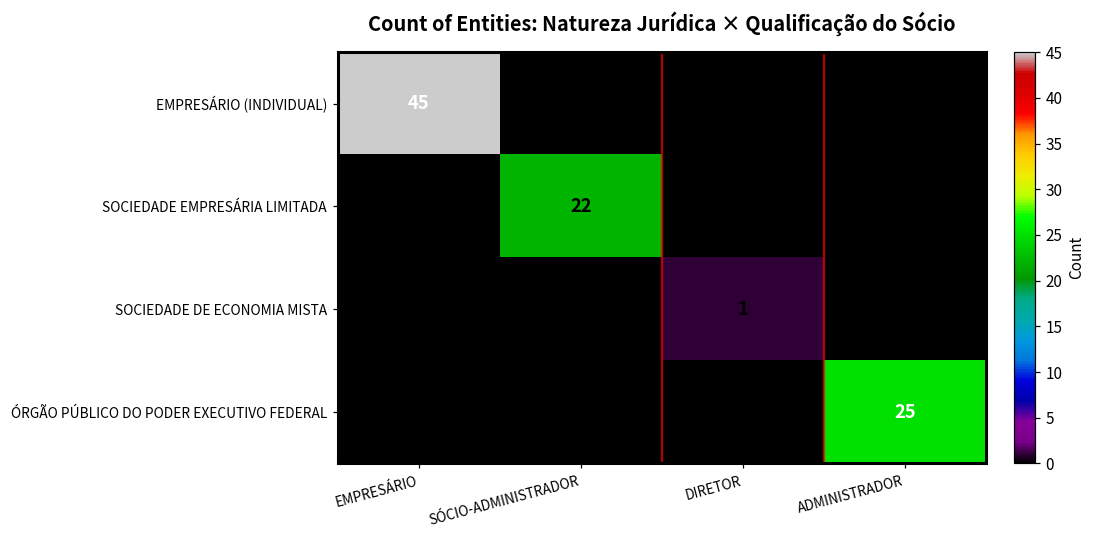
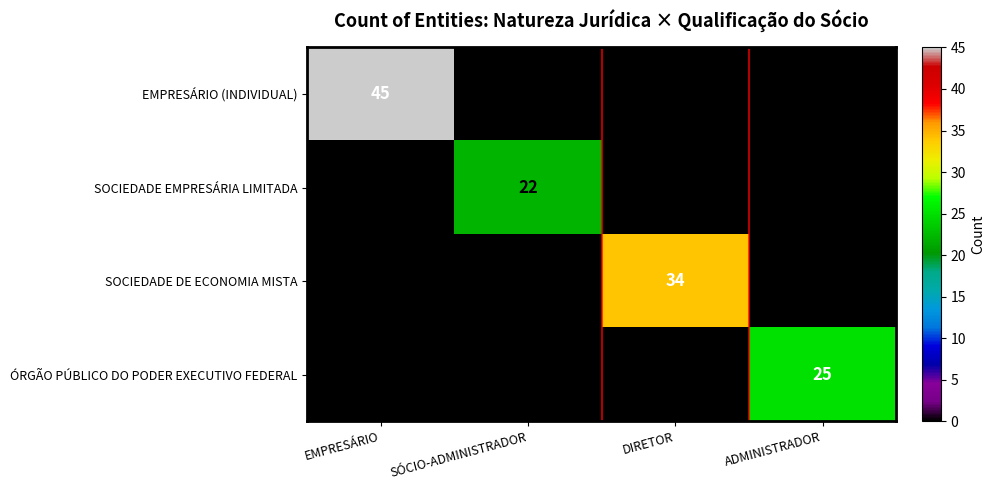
  {
    "EMPRESÁRIO (INDIVIDUAL)": {
      "EMPRESÁRIO": 45
    },
    "SOCIEDADE EMPRESÁRIA LIMITADA": {
      "SÓCIO-ADMINISTRADOR": 22
    },
    "SOCIEDADE DE ECONOMIA MISTA": {
-     "DIRETOR": 1
+     "DIRETOR": 34
    },
    "ÓRGÃO PÚBLICO DO PODER EXECUTIVO FEDERAL": {
      "ADMINISTRADOR": 25
    }
  }
